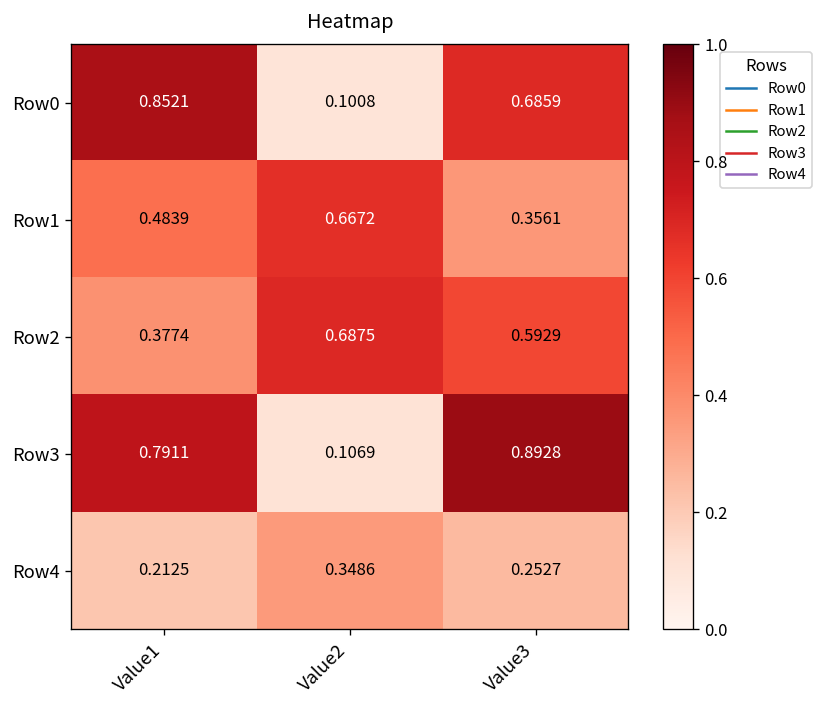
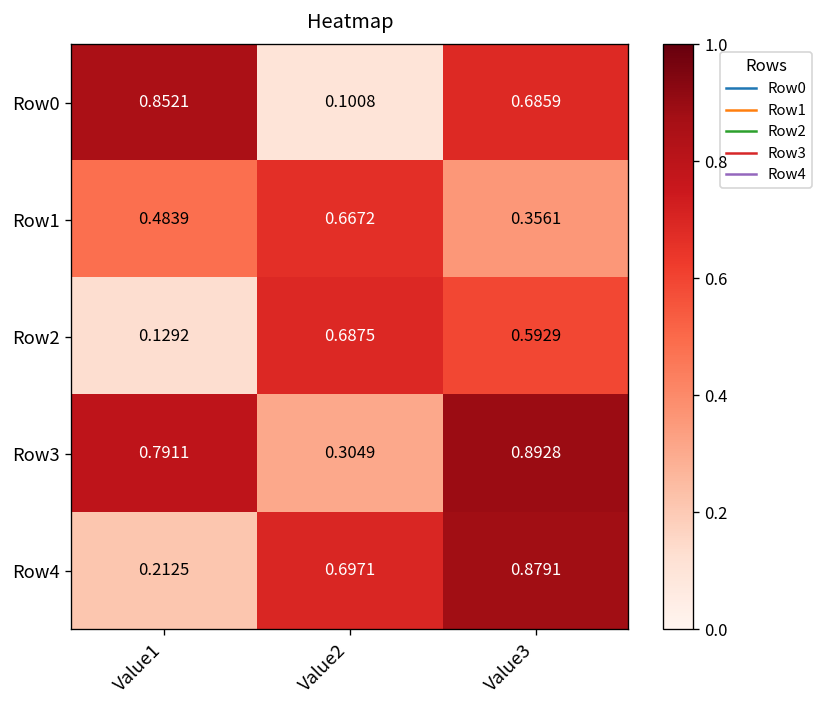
  {
    "Row0": {
      "Value1": 0.8521,
      "Value2": 0.1008,
      "Value3": 0.6859
    },
    "Row1": {
      "Value1": 0.4839,
      "Value2": 0.6672,
      "Value3": 0.3561
    },
    "Row2": {
-     "Value1": 0.3774,
+     "Value1": 0.1292,
      "Value2": 0.6875,
      "Value3": 0.5929
    },
    "Row3": {
      "Value1": 0.7911,
-     "Value2": 0.1069,
+     "Value2": 0.3049,
      "Value3": 0.8928
    },
    "Row4": {
      "Value1": 0.2125,
-     "Value2": 0.3486,
-     "Value3": 0.2527
+     "Value2": 0.6971,
+     "Value3": 0.8791
    }
  }
